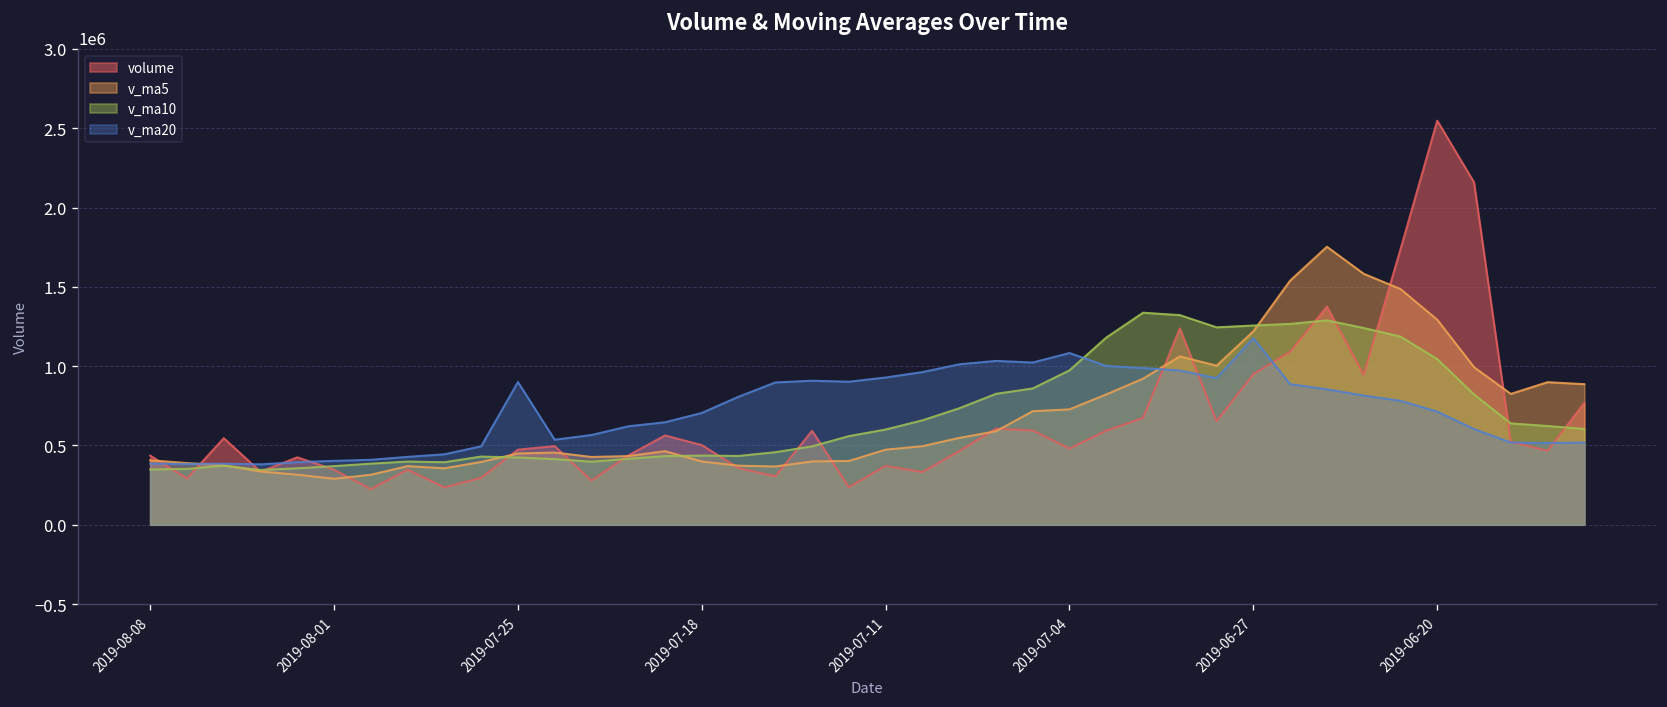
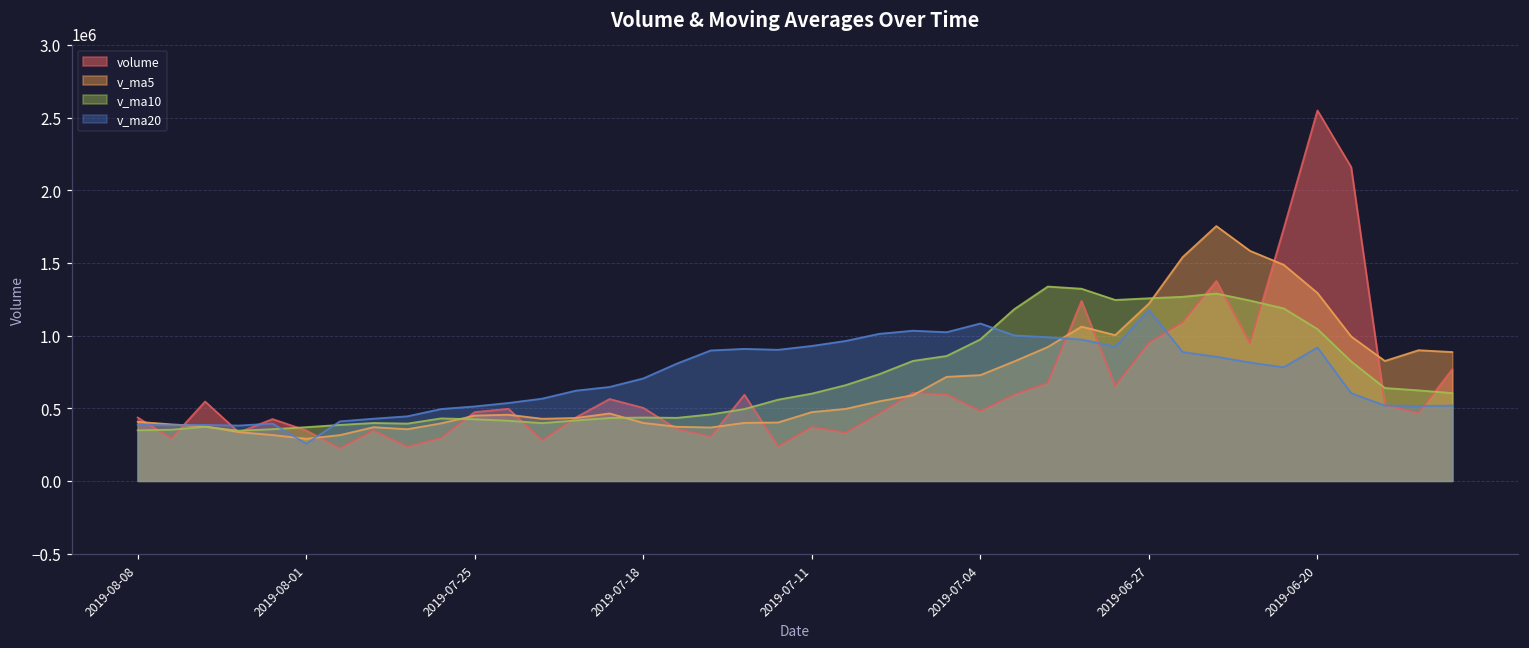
  {
    "v_ma20": {
      "2019-08-08": 390000,
-     "2019-08-01": 400000,
-     "2019-07-25": 900000,
+     "2019-08-01": 260000,
+     "2019-07-25": 510000,
      "2019-07-18": 700000,
      "2019-07-11": 930000,
      "2019-07-04": 1080000,
      "2019-06-27": 1180000,
-     "2019-06-20": 710000
+     "2019-06-20": 920000
    }
  }
